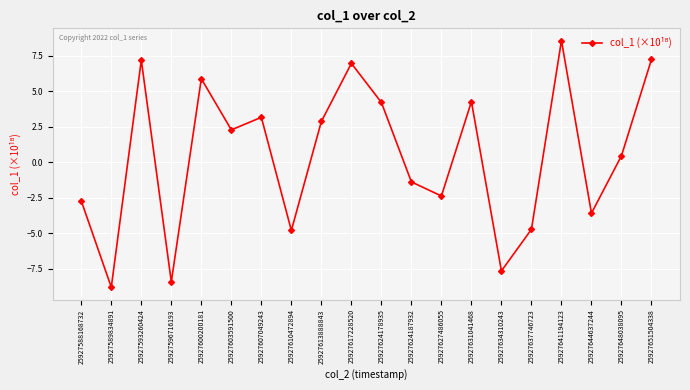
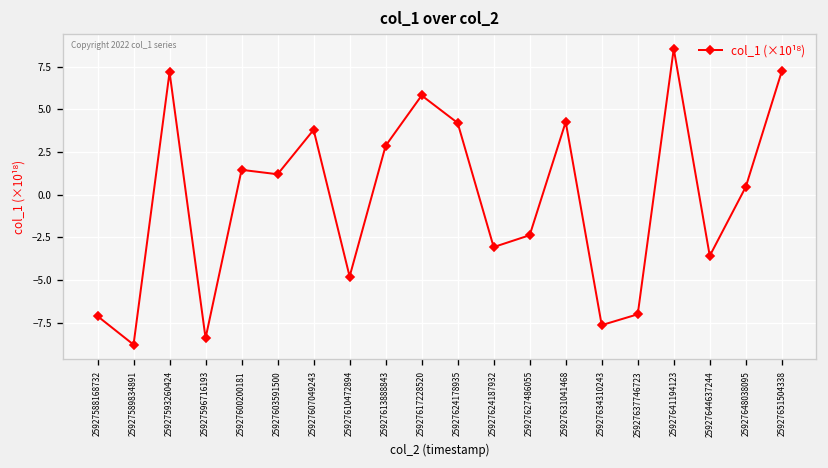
  {
-   "25927588168732": -2.7,
+   "25927588168732": -7.1,
    "25927589834891": -8.8,
    "25927596716193": -8.4,
-   "25927600200181": 5.9,
-   "25927603591500": 2.3,
-   "25927607049243": 3.2,
+   "25927600200181": 1.5,
+   "25927603591500": 1.2,
+   "25927607049243": 3.8,
    "25927610472894": -4.8,
    "25927613888843": 2.9,
-   "25927617228520": 7.0,
+   "25927617228520": 5.8,
    "25927624178935": 4.2,
-   "25927624187932": -1.4,
+   "25927624187932": -3.1,
    "25927627486055": -2.4,
    "25927631041468": 4.3,
    "25927634310243": -7.7,
-   "25927637746723": -4.7,
+   "25927637746723": -7.0,
    "25927641194123": 8.6,
    "25927644637244": -3.6,
    "25927648038095": 0.5,
    "25927651504338": 7.2
  }
